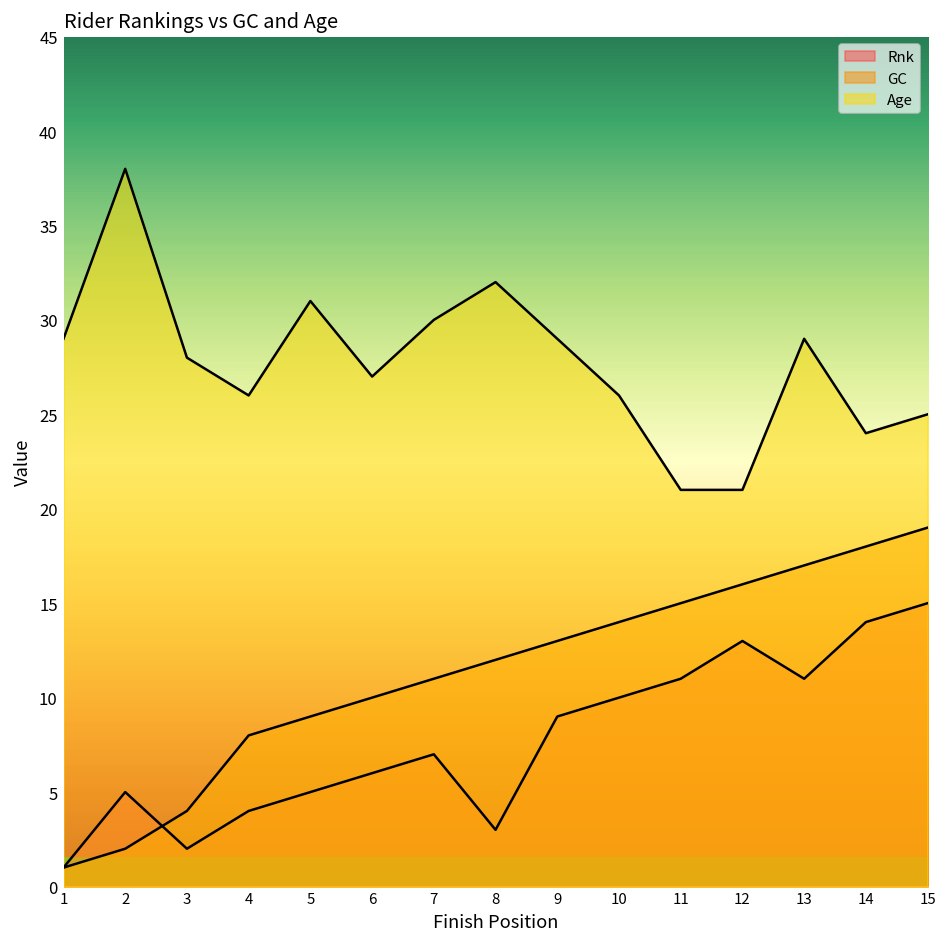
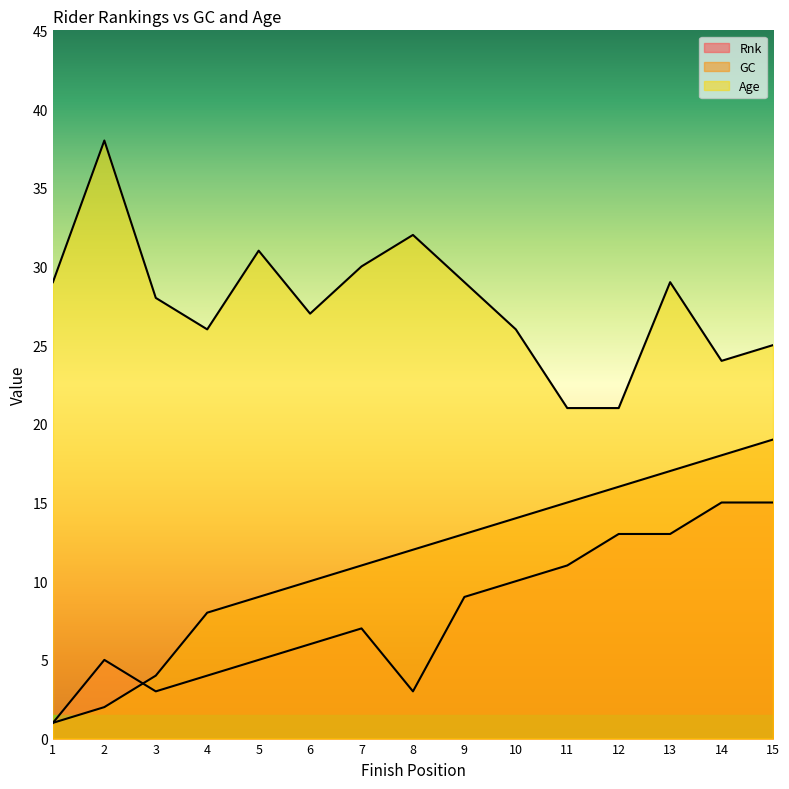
  {
    "Rnk": {
      "2": 5,
-     "3": 2,
+     "3": 3,
      "4": 4,
      "5": 5,
      "6": 6,
      "7": 7,
      "8": 3,
      "9": 9,
      "10": 10,
      "11": 11,
      "12": 13,
-     "13": 11,
-     "14": 14,
+     "13": 13,
+     "14": 15,
      "15": 15
    }
  }
